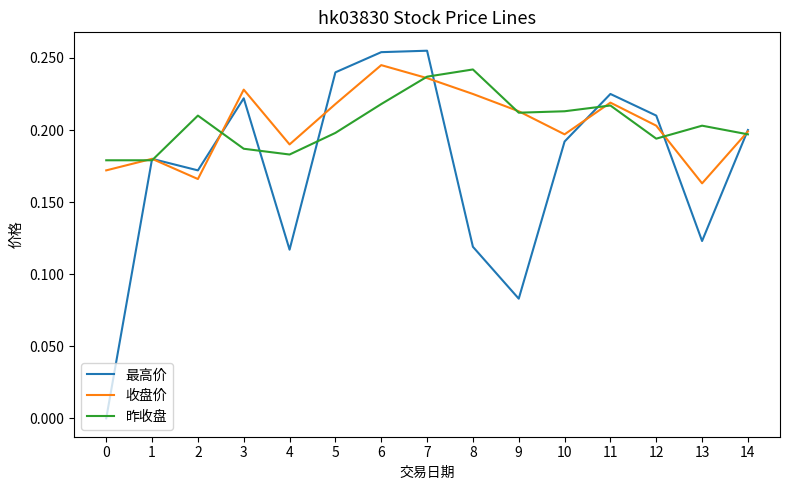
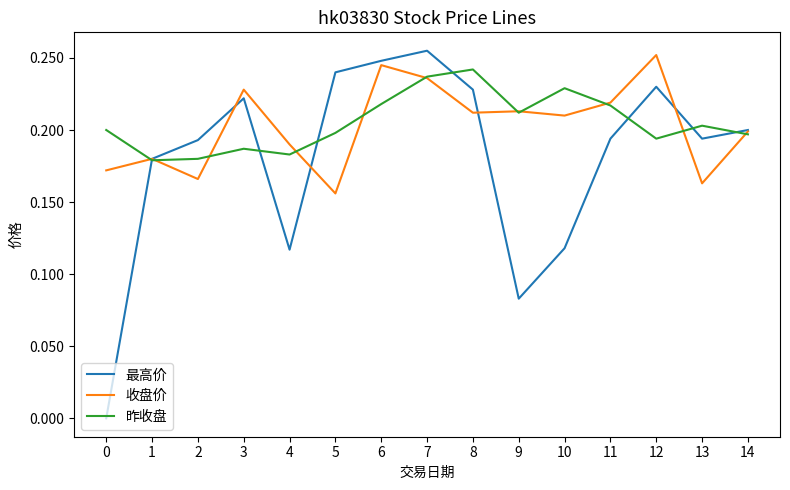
  {
    "最高价": {
-     "2": 0.172,
+     "2": 0.193,
      "3": 0.222,
      "4": 0.117,
      "5": 0.240,
-     "6": 0.254,
+     "6": 0.248,
      "7": 0.255,
-     "8": 0.119,
+     "8": 0.228,
      "9": 0.083,
-     "10": 0.192,
-     "11": 0.225,
-     "12": 0.21,
-     "13": 0.123
+     "10": 0.118,
+     "11": 0.194,
+     "12": 0.23,
+     "13": 0.194
    },
    "收盘价": {
      "0": 0.172,
      "2": 0.166,
      "3": 0.228,
      "4": 0.190,
-     "5": 0.218,
+     "5": 0.156,
      "6": 0.245,
-     "8": 0.225,
-     "10": 0.197,
+     "8": 0.212,
+     "10": 0.210,
      "11": 0.219,
-     "12": 0.203,
+     "12": 0.252,
      "13": 0.163
    },
    "昨收盘": {
-     "0": 0.179,
-     "2": 0.21,
+     "0": 0.200,
+     "2": 0.18,
      "3": 0.187,
      "4": 0.183,
      "5": 0.198,
      "6": 0.218,
      "8": 0.242,
-     "10": 0.213,
+     "10": 0.229,
      "11": 0.217,
      "12": 0.194,
      "13": 0.203,
      "14": 0.197
    }
  }
